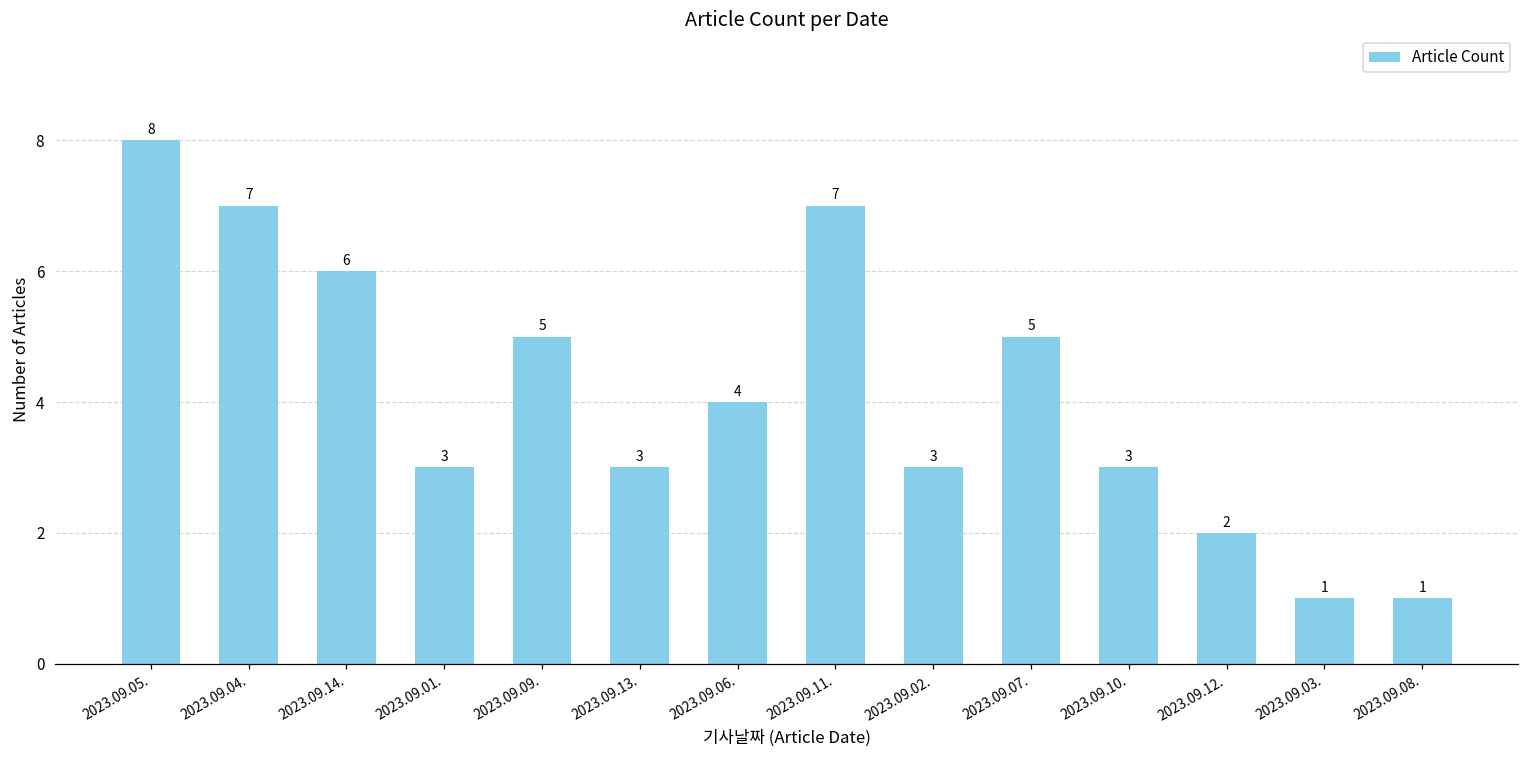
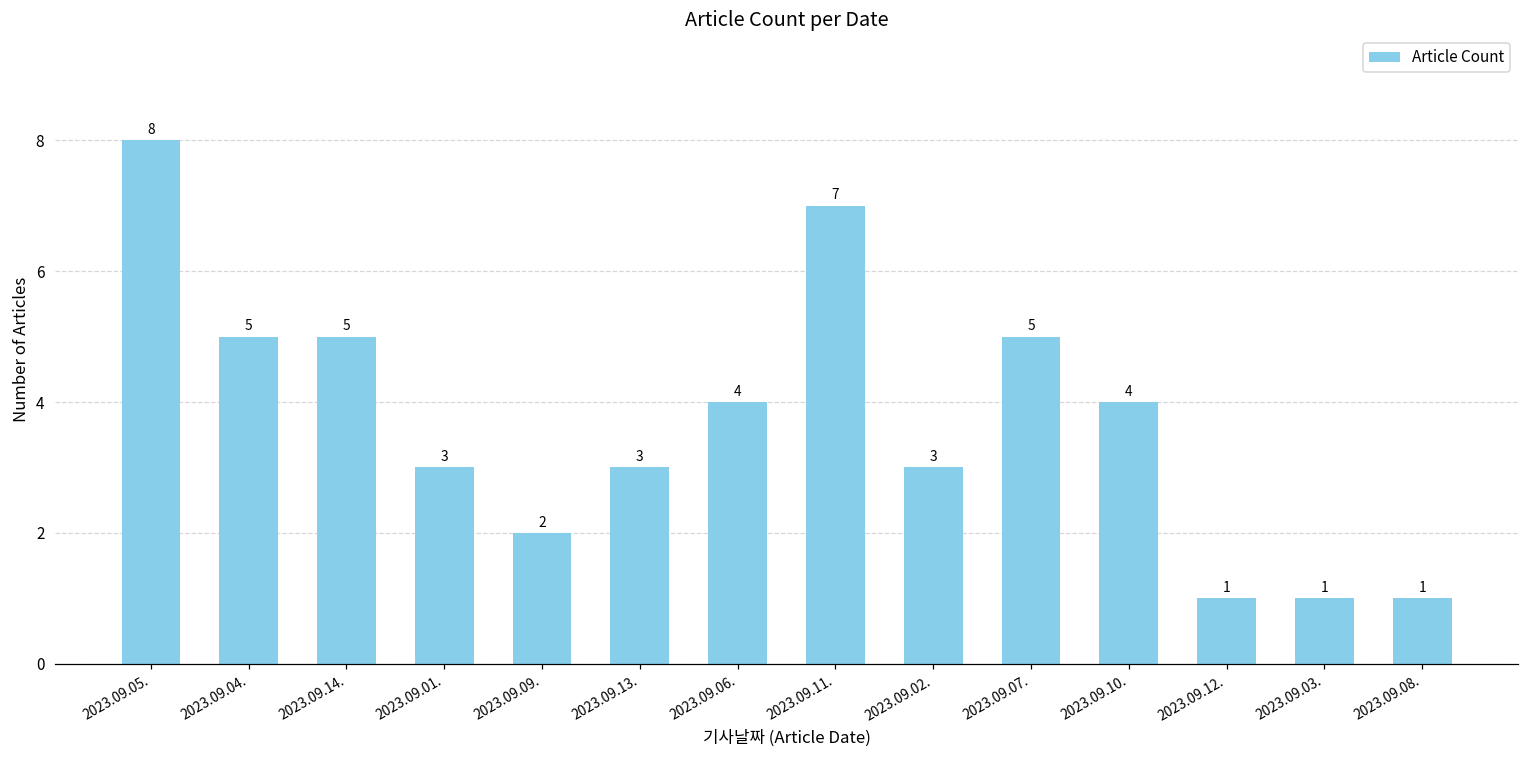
  {
    "2023.09.05.": 8,
-   "2023.09.04.": 7,
-   "2023.09.14.": 6,
+   "2023.09.04.": 5,
+   "2023.09.14.": 5,
    "2023.09.01.": 3,
-   "2023.09.09.": 5,
+   "2023.09.09.": 2,
    "2023.09.13.": 3,
    "2023.09.06.": 4,
    "2023.09.11.": 7,
    "2023.09.02.": 3,
    "2023.09.07.": 5,
-   "2023.09.10.": 3,
-   "2023.09.12.": 2,
+   "2023.09.10.": 4,
+   "2023.09.12.": 1,
    "2023.09.03.": 1,
    "2023.09.08.": 1
  }
